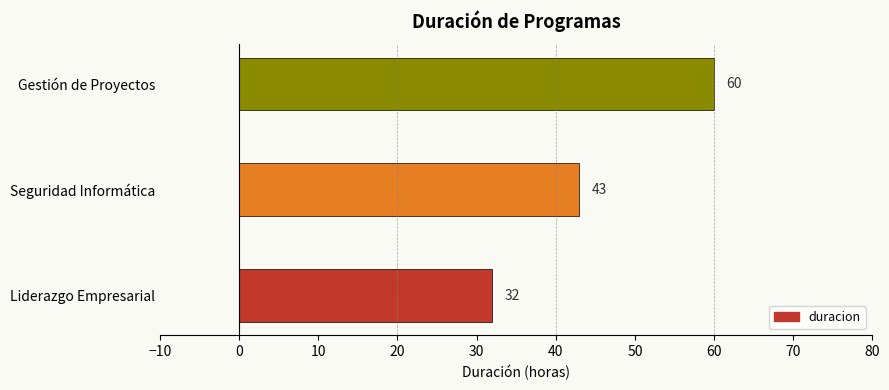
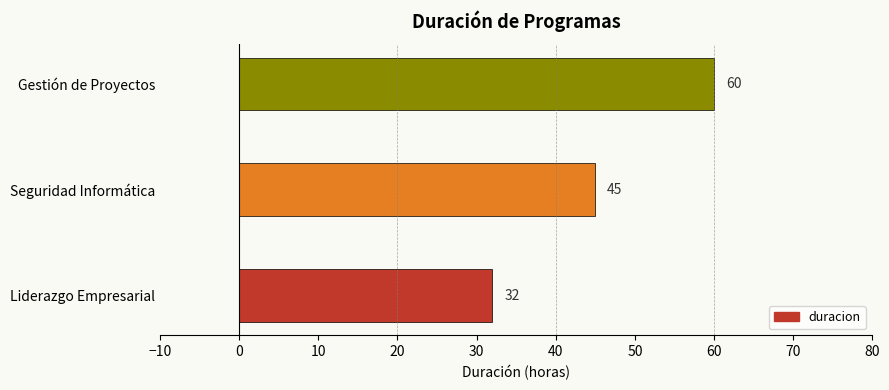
  {
    "Gestión de Proyectos": 60,
-   "Seguridad Informática": 43,
+   "Seguridad Informática": 45,
    "Liderazgo Empresarial": 32
  }
